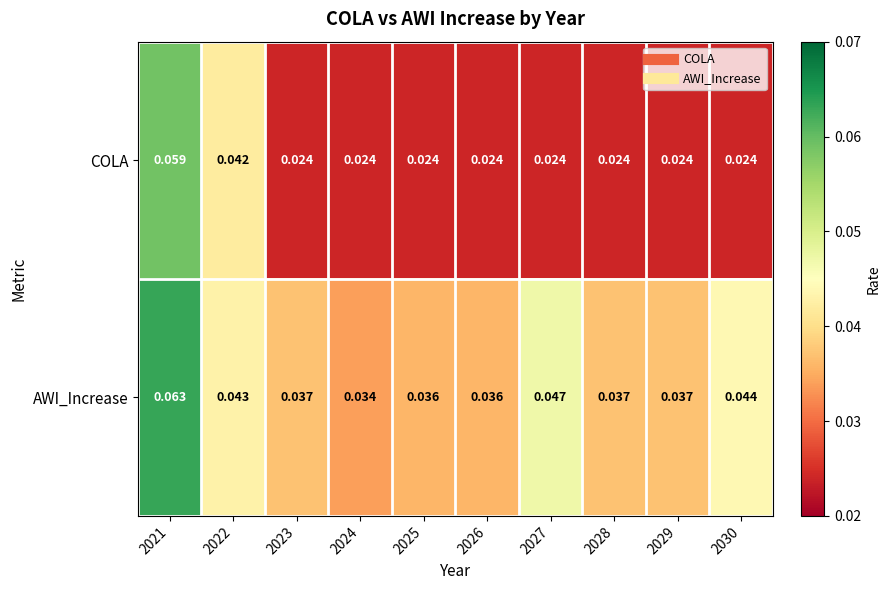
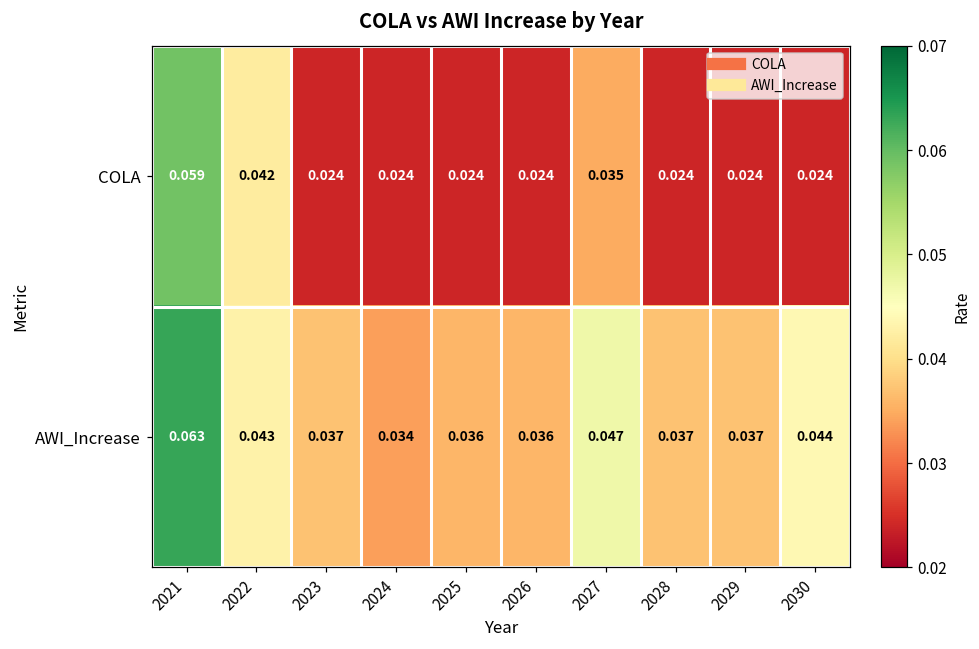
  {
    "COLA": {
      "2021": 0.059,
      "2022": 0.042,
      "2023": 0.024,
      "2024": 0.024,
      "2025": 0.024,
      "2026": 0.024,
-     "2027": 0.024,
+     "2027": 0.035,
      "2028": 0.024,
      "2029": 0.024,
      "2030": 0.024
    },
    "AWI_Increase": {
      "2021": 0.063,
      "2022": 0.043,
      "2023": 0.037,
      "2024": 0.034,
      "2025": 0.036,
      "2026": 0.036,
      "2027": 0.047,
      "2028": 0.037,
      "2029": 0.037,
      "2030": 0.044
    }
  }
